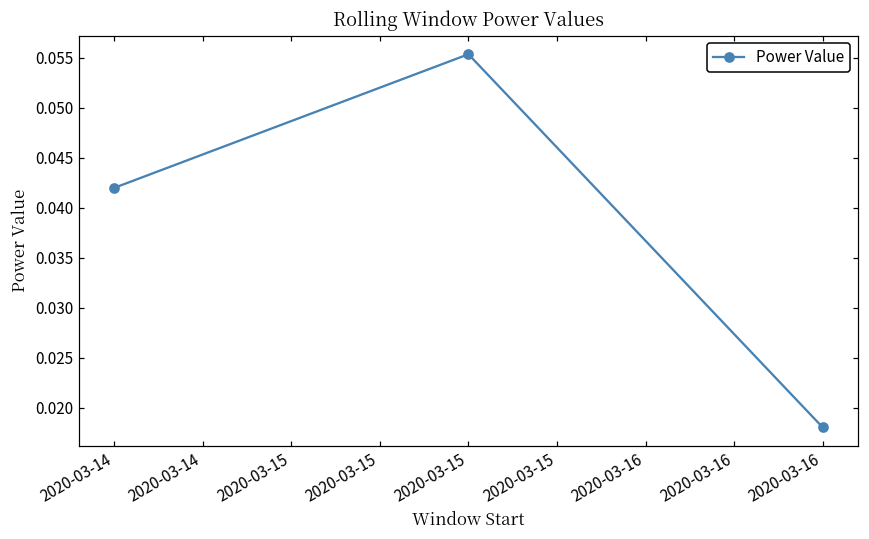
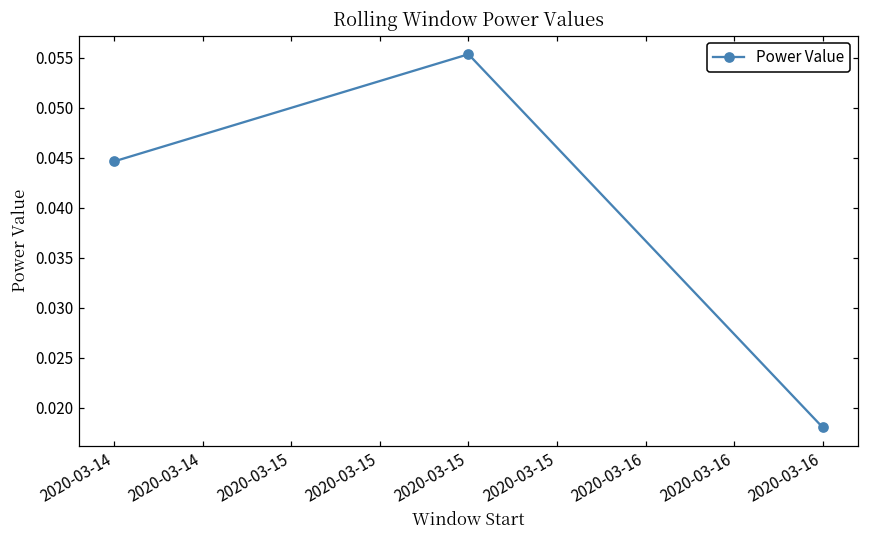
  {
-   "2020-03-14": 0.042,
+   "2020-03-14": 0.045,
    "2020-03-15": 0.055,
    "2020-03-16": 0.018
  }
